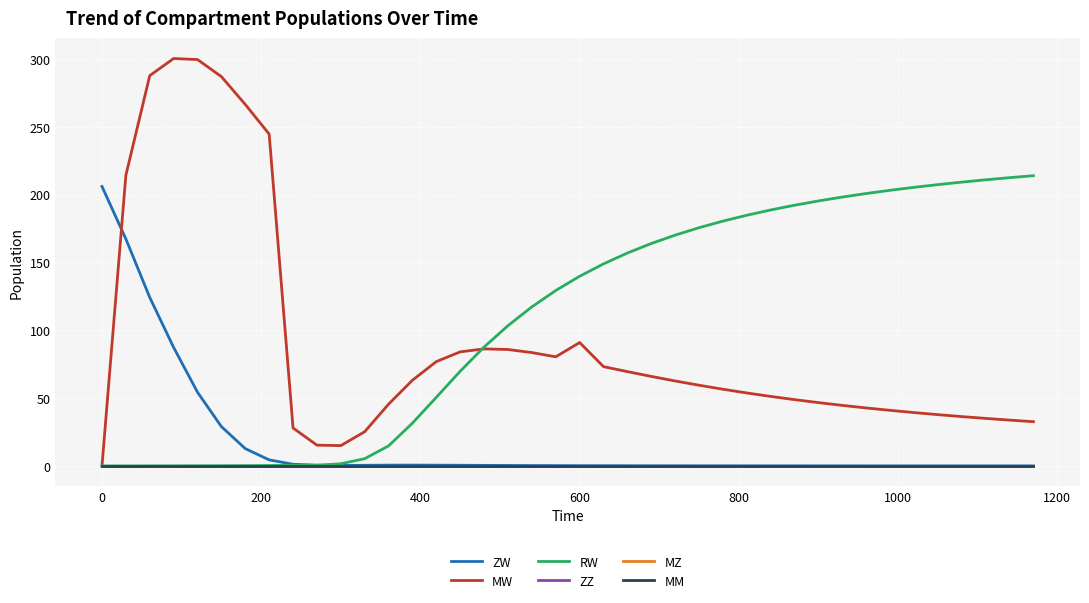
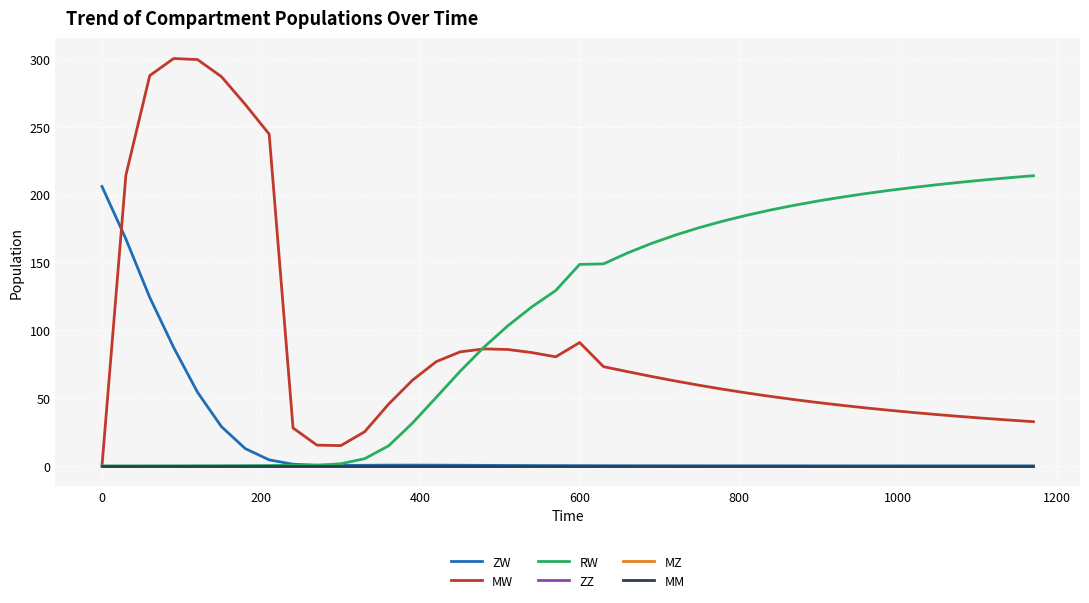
  {
    "ZW": {
      "0": 206
    },
    "MW": {
      "600": 91
    },
    "RW": {
-     "600": 140
+     "600": 149
    }
  }
